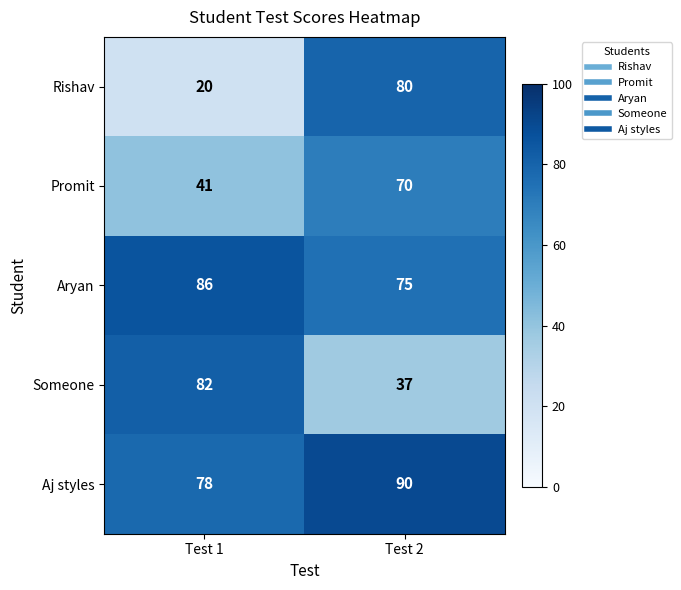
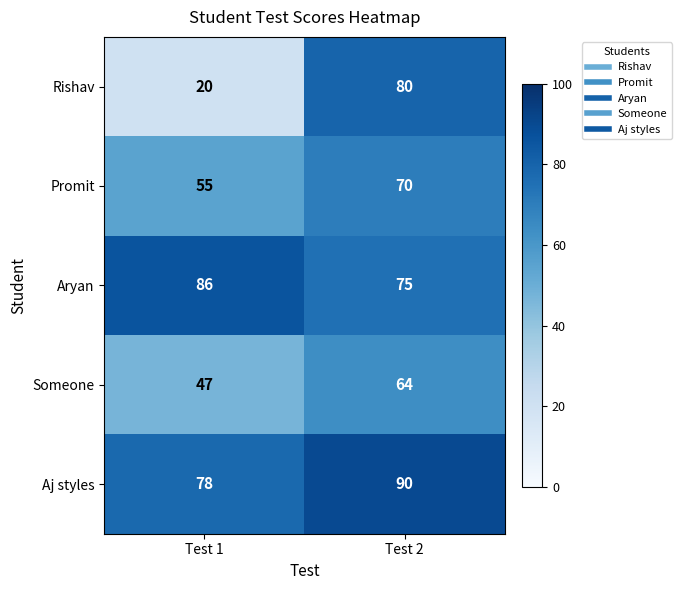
  {
    "Rishav": {
      "Test 1": 20,
      "Test 2": 80
    },
    "Promit": {
-     "Test 1": 41,
+     "Test 1": 55,
      "Test 2": 70
    },
    "Aryan": {
      "Test 1": 86,
      "Test 2": 75
    },
    "Someone": {
-     "Test 1": 82,
-     "Test 2": 37
+     "Test 1": 47,
+     "Test 2": 64
    },
    "Aj styles": {
      "Test 1": 78,
      "Test 2": 90
    }
  }
